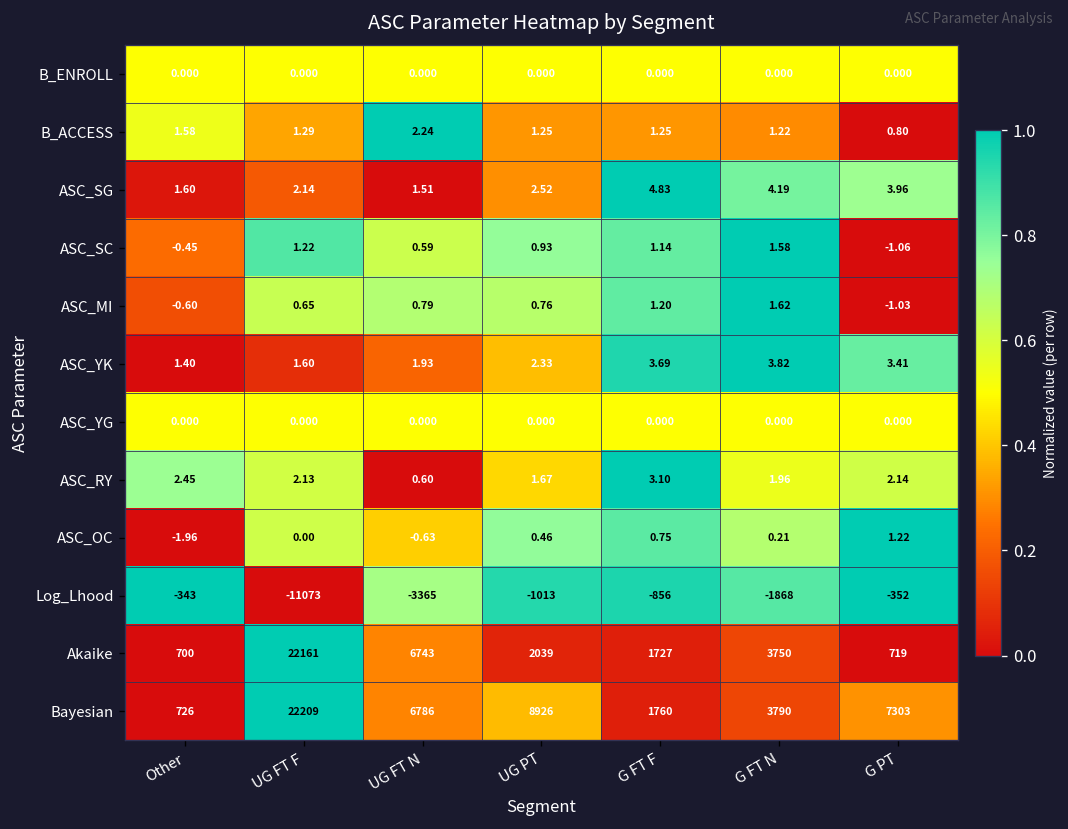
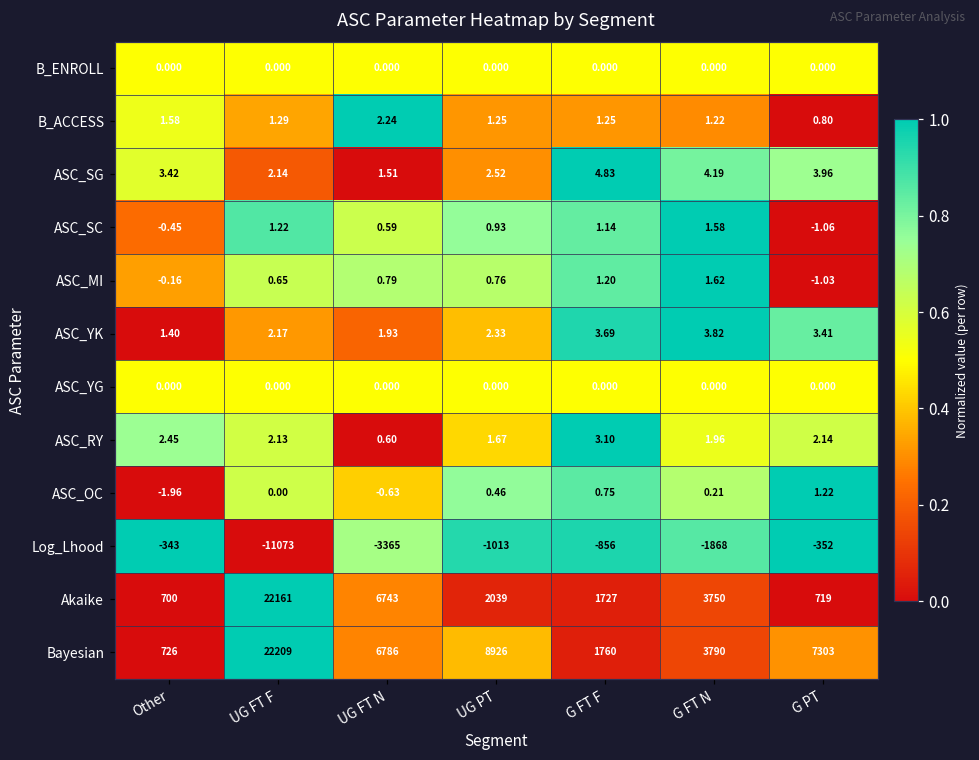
  {
    "B_ENROLL": {
      "Other": 0.000,
      "UG FT F": 0.000,
      "UG FT N": 0.000,
      "UG PT": 0.000,
      "G FT F": 0.000,
      "G FT N": 0.000,
      "G PT": 0.000
    },
    "B_ACCESS": {
      "Other": 1.58,
      "UG FT F": 1.29,
      "UG FT N": 2.24,
      "UG PT": 1.25,
      "G FT F": 1.25,
      "G FT N": 1.22,
      "G PT": 0.80
    },
    "ASC_SG": {
-     "Other": 1.60,
+     "Other": 3.42,
      "UG FT F": 2.14,
      "UG FT N": 1.51,
      "UG PT": 2.52,
      "G FT F": 4.83,
      "G FT N": 4.19,
      "G PT": 3.96
    },
    "ASC_SC": {
      "Other": -0.45,
      "UG FT F": 1.22,
      "UG FT N": 0.59,
      "UG PT": 0.93,
      "G FT F": 1.14,
      "G FT N": 1.58,
      "G PT": -1.06
    },
    "ASC_MI": {
-     "Other": -0.60,
+     "Other": -0.16,
      "UG FT F": 0.65,
      "UG FT N": 0.79,
      "UG PT": 0.76,
      "G FT F": 1.20,
      "G FT N": 1.62,
      "G PT": -1.03
    },
    "ASC_YK": {
      "Other": 1.40,
-     "UG FT F": 1.60,
+     "UG FT F": 2.17,
      "UG FT N": 1.93,
      "UG PT": 2.33,
      "G FT F": 3.69,
      "G FT N": 3.82,
      "G PT": 3.41
    },
    "ASC_YG": {
      "Other": 0.000,
      "UG FT F": 0.000,
      "UG FT N": 0.000,
      "UG PT": 0.000,
      "G FT F": 0.000,
      "G FT N": 0.000,
      "G PT": 0.000
    },
    "ASC_RY": {
      "Other": 2.45,
      "UG FT F": 2.13,
      "UG FT N": 0.60,
      "UG PT": 1.67,
      "G FT F": 3.10,
      "G FT N": 1.96,
      "G PT": 2.14
    },
    "ASC_OC": {
      "Other": -1.96,
      "UG FT F": 0.00,
      "UG FT N": -0.63,
      "UG PT": 0.46,
      "G FT F": 0.75,
      "G FT N": 0.21,
      "G PT": 1.22
    },
    "Log_Lhood": {
      "Other": -343,
      "UG FT F": -11073,
      "UG FT N": -3365,
      "UG PT": -1013,
      "G FT F": -856,
      "G FT N": -1868,
      "G PT": -352
    },
    "Akaike": {
      "Other": 700,
      "UG FT F": 22161,
      "UG FT N": 6743,
      "UG PT": 2039,
      "G FT F": 1727,
      "G FT N": 3750,
      "G PT": 719
    },
    "Bayesian": {
      "Other": 726,
      "UG FT F": 22209,
      "UG FT N": 6786,
      "UG PT": 8926,
      "G FT F": 1760,
      "G FT N": 3790,
      "G PT": 7303
    }
  }
